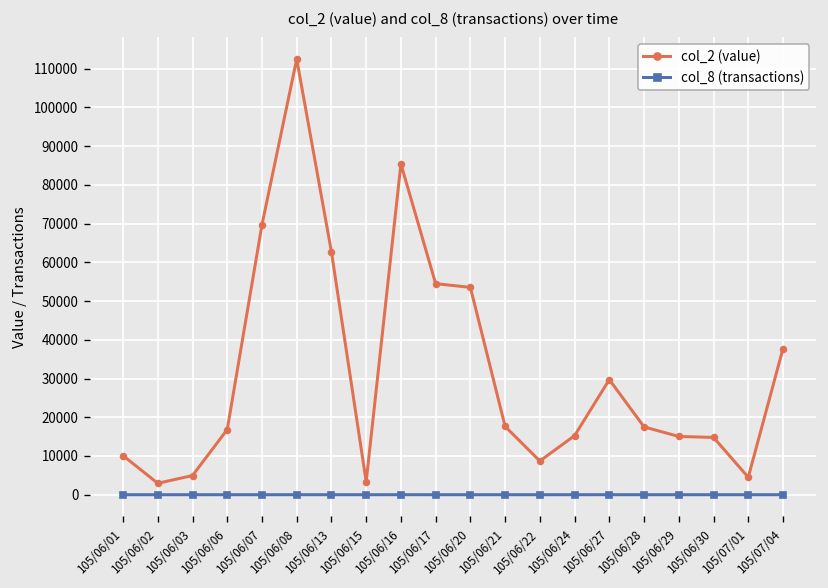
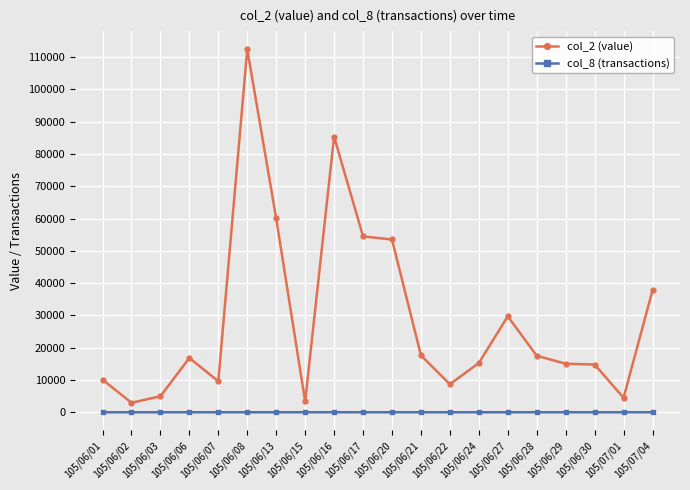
  {
    "col_2 (value)": {
      "105/06/01": 10000,
      "105/06/02": 3000,
      "105/06/03": 5000,
      "105/06/06": 17000,
-     "105/06/07": 70000,
+     "105/06/07": 10000,
      "105/06/08": 112000,
-     "105/06/13": 63000,
+     "105/06/13": 60000,
      "105/06/15": 3000,
      "105/06/16": 85000,
      "105/06/17": 54000,
      "105/06/20": 54000,
      "105/06/21": 18000,
      "105/06/22": 9000,
      "105/06/24": 15000,
      "105/06/27": 30000,
      "105/06/28": 18000,
      "105/06/29": 15000,
      "105/06/30": 15000,
      "105/07/01": 5000,
      "105/07/04": 38000
    },
    "col_8 (transactions)": {
      "105/06/01": 0,
      "105/06/02": 0,
      "105/06/03": 0,
      "105/06/06": 0,
      "105/06/07": 0,
      "105/06/08": 0,
      "105/06/13": 0,
      "105/06/15": 0,
      "105/06/16": 0,
      "105/06/17": 0,
      "105/06/20": 0,
      "105/06/21": 0,
      "105/06/22": 0,
      "105/06/24": 0,
      "105/06/27": 0,
      "105/06/28": 0,
      "105/06/29": 0,
      "105/06/30": 0,
      "105/07/01": 0,
      "105/07/04": 0
    }
  }
